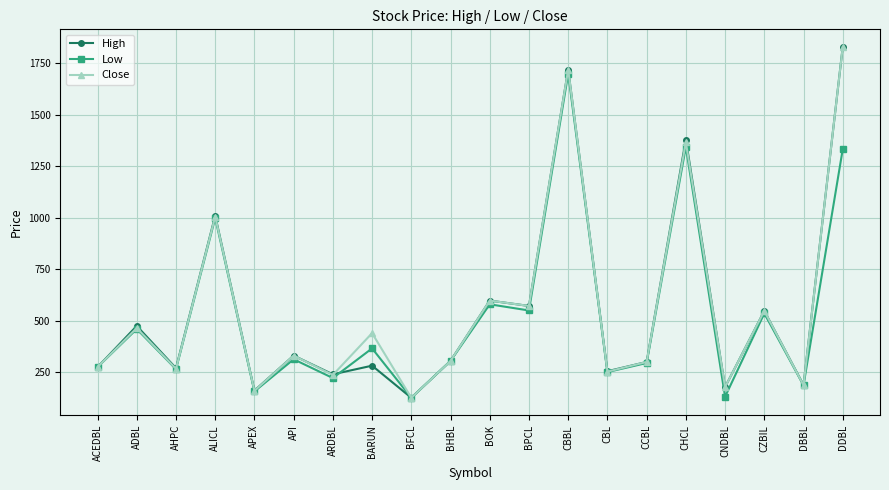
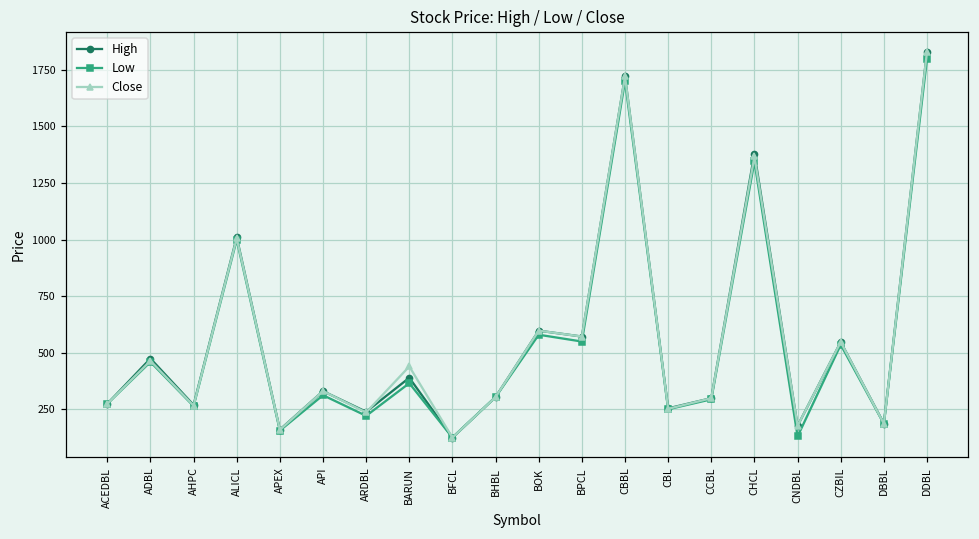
  {
    "High": {
-     "BARUN": 280,
+     "BARUN": 390,
      "CHCL": 1380
    },
    "Low": {
      "API": 310,
      "ARDBL": 220,
      "BARUN": 370,
      "BOK": 580,
      "BPCL": 550,
      "CBBL": 1700,
      "CHCL": 1350,
      "CNDBL": 130,
-     "DDBL": 1330
+     "DDBL": 1800
    },
    "Close": {
      "BARUN": 440,
      "CHCL": 1370
    }
  }
